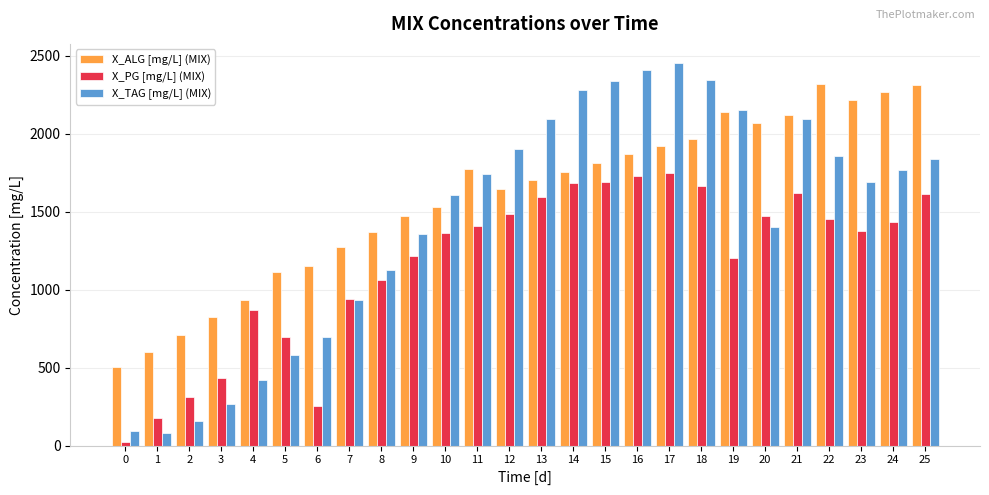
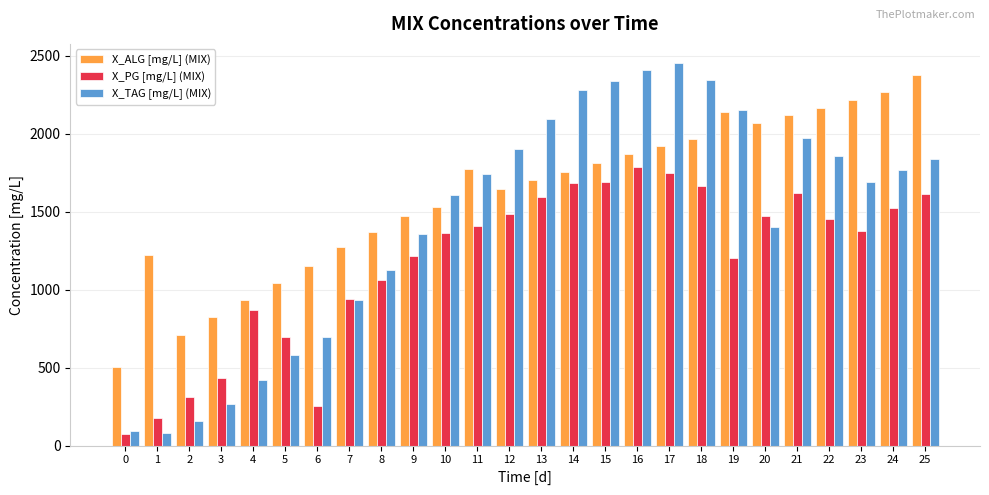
  {
    "X_ALG [mg/L] (MIX)": {
      "0": 510,
-     "1": 600,
+     "1": 1220,
      "2": 710,
      "3": 820,
      "4": 940,
-     "5": 1110,
+     "5": 1040,
      "6": 1150,
      "7": 1270,
      "8": 1370,
      "9": 1470,
      "10": 1530,
      "11": 1770,
      "12": 1640,
      "13": 1700,
      "14": 1760,
      "15": 1810,
      "16": 1870,
      "17": 1920,
      "18": 1970,
      "19": 2140,
      "20": 2070,
      "21": 2120,
-     "22": 2320,
+     "22": 2160,
      "23": 2220,
      "24": 2270,
-     "25": 2310
+     "25": 2380
    },
    "X_PG [mg/L] (MIX)": {
-     "0": 20,
+     "0": 80,
      "1": 180,
      "2": 310,
      "3": 430,
      "4": 870,
      "5": 690,
      "6": 250,
      "7": 940,
      "8": 1060,
      "9": 1210,
      "10": 1360,
      "11": 1400,
      "12": 1480,
      "13": 1590,
      "14": 1690,
      "15": 1690,
-     "16": 1730,
+     "16": 1790,
      "17": 1750,
      "18": 1660,
      "19": 1210,
      "20": 1470,
      "21": 1620,
      "22": 1450,
      "23": 1370,
-     "24": 1440,
+     "24": 1520,
      "25": 1610
    },
    "X_TAG [mg/L] (MIX)": {
      "0": 90,
      "1": 80,
      "2": 160,
      "3": 270,
      "4": 420,
      "5": 580,
      "6": 690,
      "7": 930,
      "8": 1120,
      "9": 1350,
      "10": 1610,
      "11": 1740,
      "12": 1900,
      "13": 2100,
      "14": 2280,
      "15": 2340,
      "16": 2410,
      "17": 2450,
      "18": 2350,
      "19": 2150,
      "20": 1400,
-     "21": 2090,
+     "21": 1970,
      "22": 1850,
      "23": 1690,
      "24": 1760,
      "25": 1830
    }
  }
